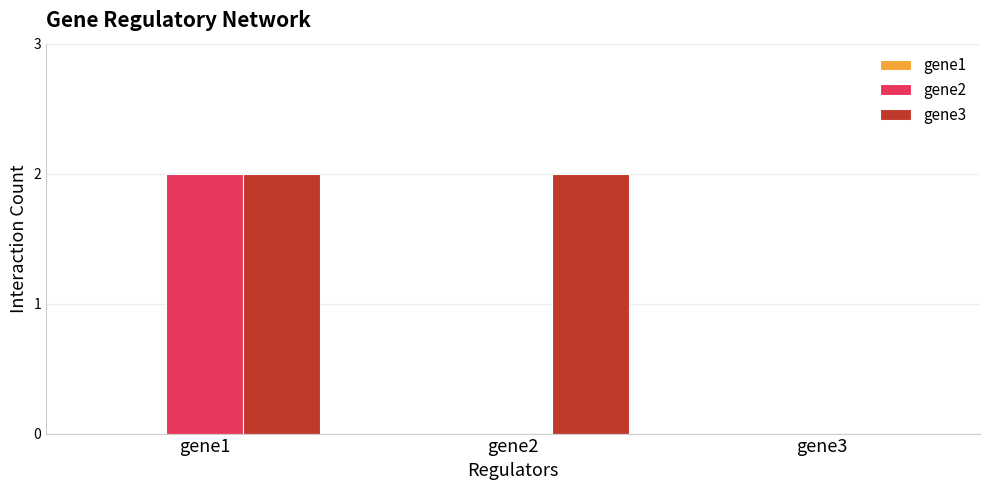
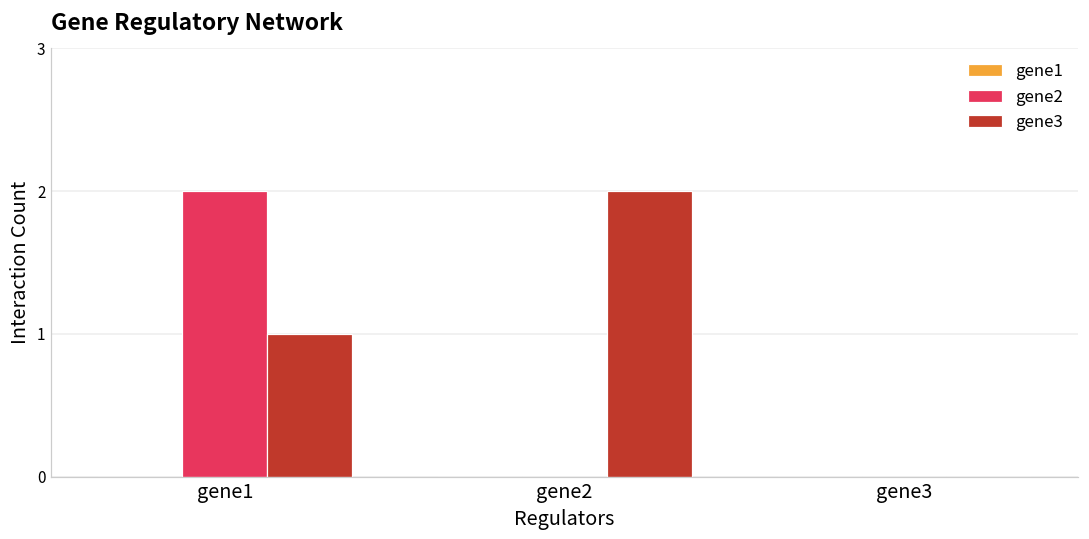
  {
    "gene1": {
      "gene1": 0,
      "gene2": 0,
      "gene3": 0
    },
    "gene2": {
      "gene1": 2,
      "gene2": 0,
      "gene3": 0
    },
    "gene3": {
-     "gene1": 2,
+     "gene1": 1,
      "gene2": 2,
      "gene3": 0
    }
  }
